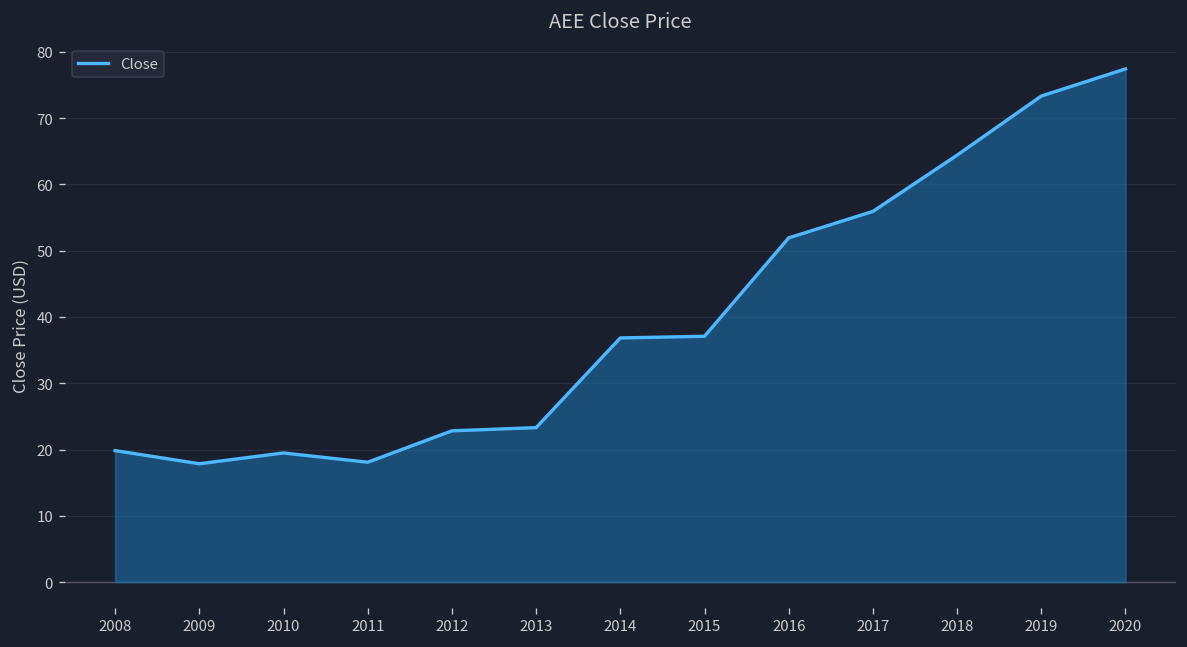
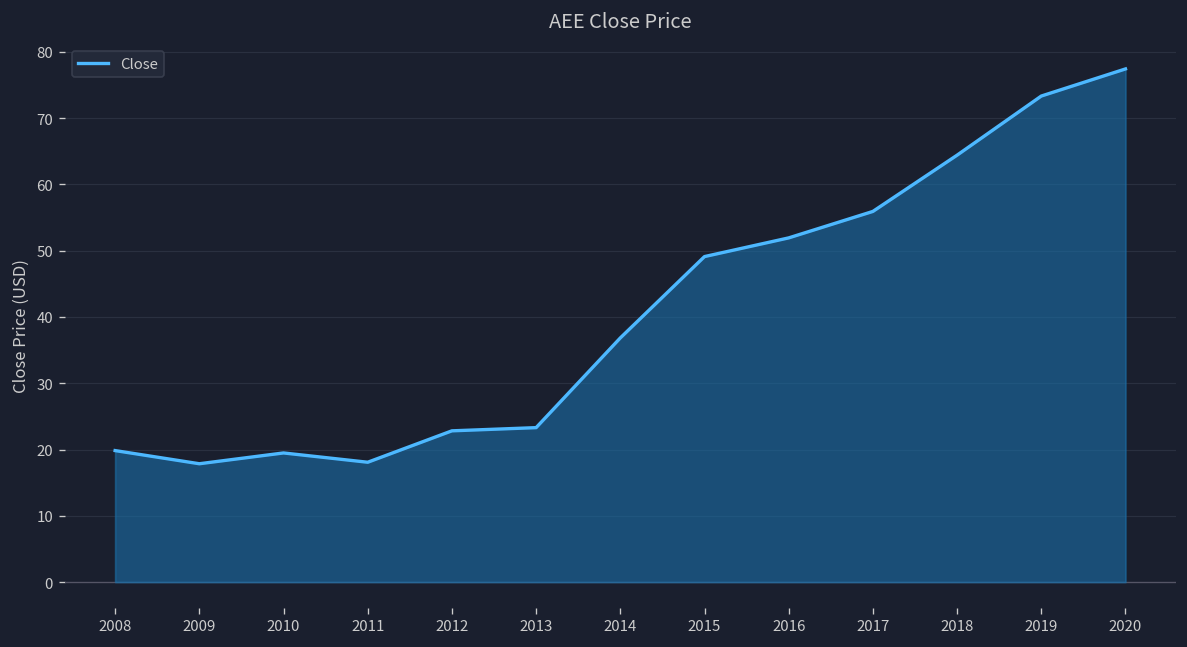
  {
    "2008": 20,
    "2009": 18,
    "2010": 19,
    "2011": 18,
    "2012": 23,
    "2013": 23,
    "2014": 37,
-   "2015": 37,
+   "2015": 49,
    "2016": 52,
    "2017": 56,
    "2018": 64,
    "2019": 73,
    "2020": 77
  }
